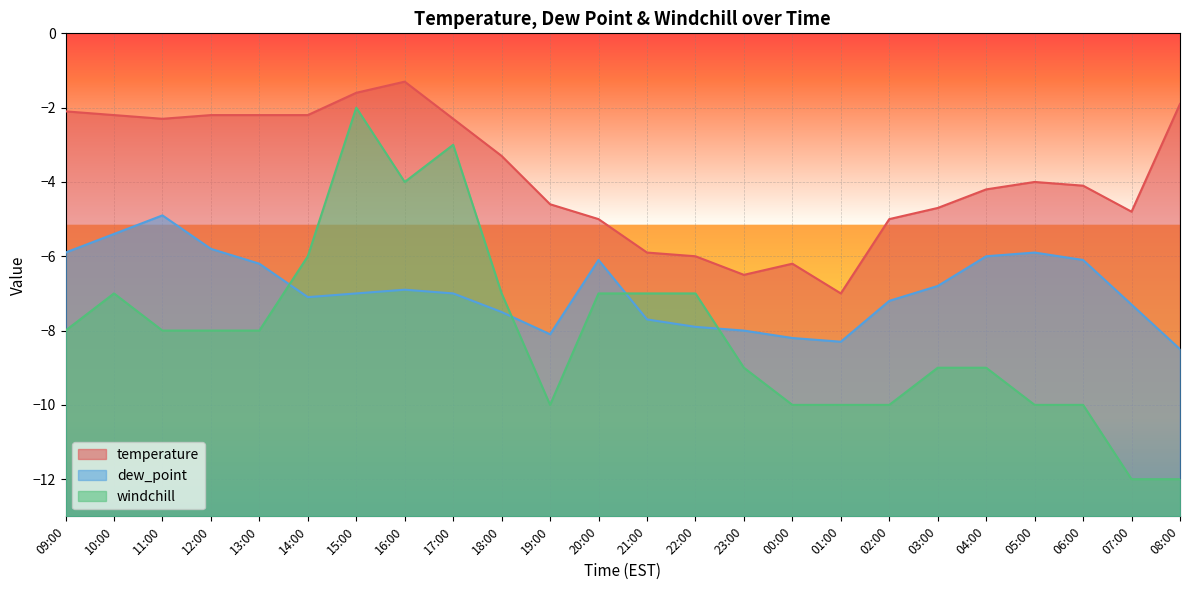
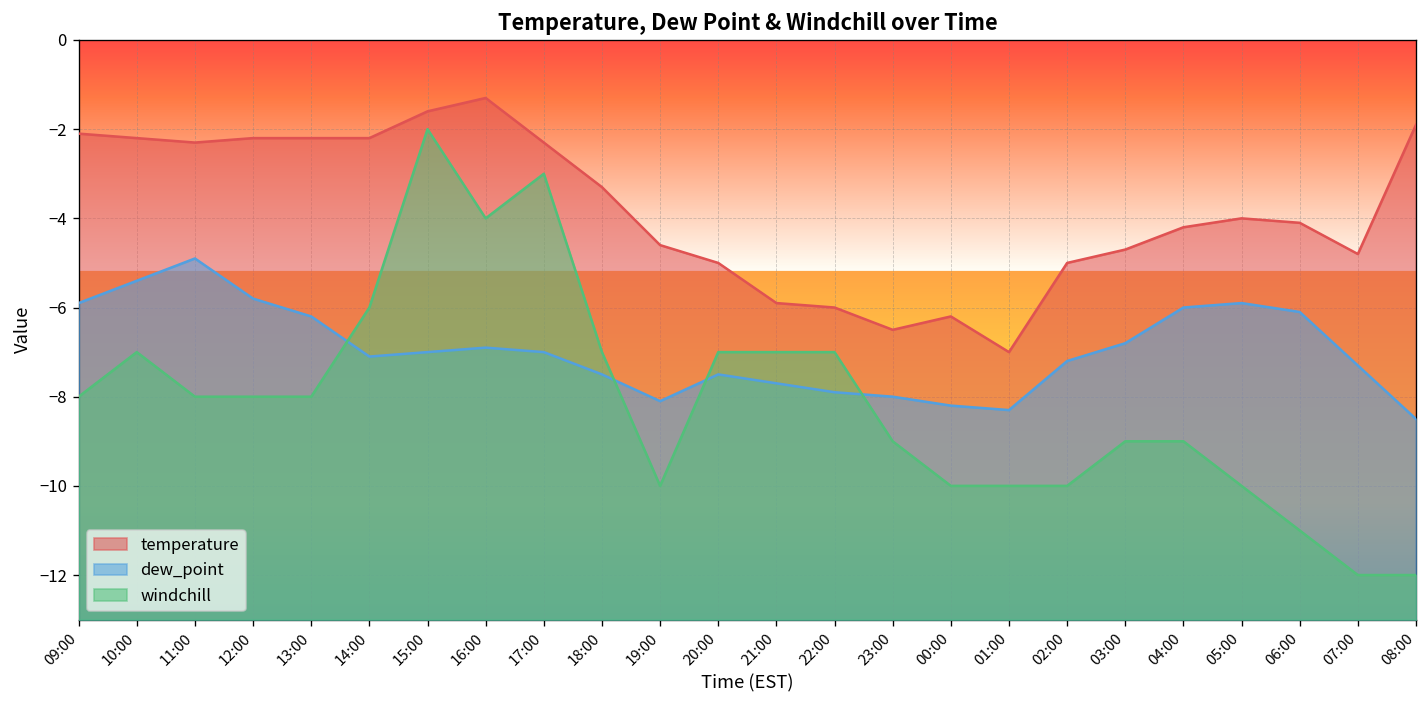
  {
    "temperature": {
      "09:00": -2.1,
      "10:00": -2.2,
      "11:00": -2.3,
      "12:00": -2.2,
      "13:00": -2.2,
      "14:00": -2.2,
      "15:00": -1.6,
      "16:00": -1.3,
      "17:00": -2.3,
      "18:00": -3.3,
      "19:00": -4.6,
      "20:00": -5.0,
      "21:00": -5.9,
      "22:00": -6.0,
      "23:00": -6.5,
      "00:00": -6.2,
      "01:00": -7.0,
      "02:00": -5.0,
      "03:00": -4.7,
      "04:00": -4.2,
      "05:00": -4.0,
      "06:00": -4.1,
      "07:00": -4.8,
      "08:00": -1.9
    },
    "dew_point": {
      "09:00": -5.9,
      "10:00": -5.4,
      "11:00": -4.9,
      "12:00": -5.8,
      "13:00": -6.2,
      "14:00": -7.1,
      "15:00": -7.0,
      "16:00": -6.9,
      "17:00": -7.0,
      "18:00": -7.5,
      "19:00": -8.1,
-     "20:00": -6.1,
+     "20:00": -7.5,
      "21:00": -7.7,
      "22:00": -7.9,
      "23:00": -8.0,
      "00:00": -8.2,
      "01:00": -8.3,
      "02:00": -7.2,
      "03:00": -6.8,
      "04:00": -6.0,
      "05:00": -5.9,
      "06:00": -6.1,
      "07:00": -7.3,
      "08:00": -8.5
    },
    "windchill": {
      "09:00": -8,
      "10:00": -7,
      "11:00": -8,
      "12:00": -8,
      "13:00": -8,
      "14:00": -6,
      "15:00": -2,
      "16:00": -4,
      "17:00": -3,
      "18:00": -7,
      "19:00": -10,
      "20:00": -7,
      "21:00": -7,
      "22:00": -7,
      "23:00": -9,
      "00:00": -10,
      "01:00": -10,
      "02:00": -10,
      "03:00": -9,
      "04:00": -9,
      "05:00": -10,
-     "06:00": -10,
+     "06:00": -11,
      "07:00": -12,
      "08:00": -12
    }
  }
